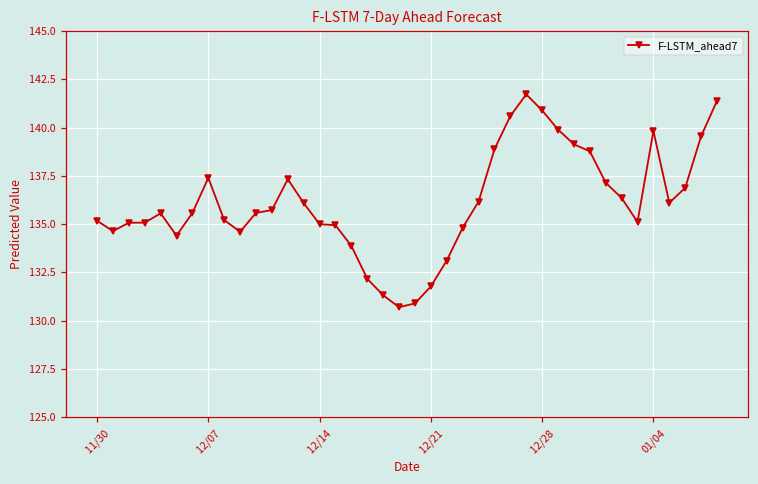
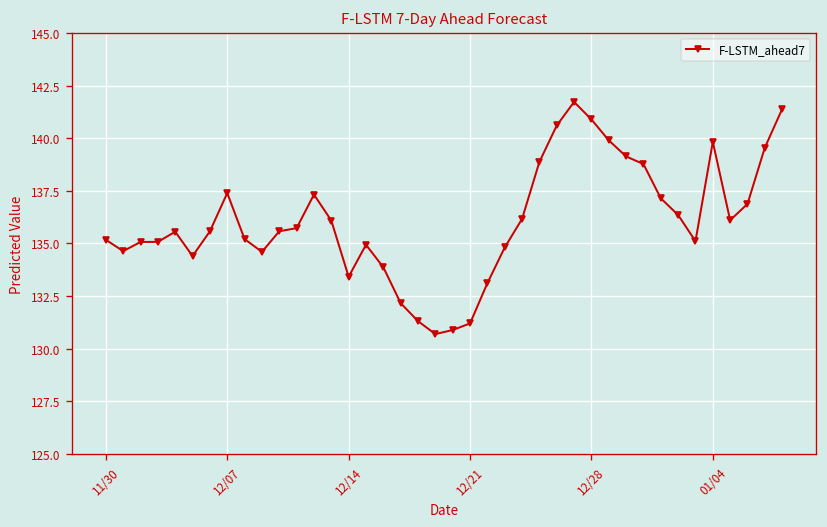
  {
    "11/30": 135.2,
    "12/07": 137.4,
-   "12/14": 135.0,
-   "12/21": 131.8,
+   "12/14": 133.4,
+   "12/21": 131.2,
    "12/28": 140.9,
    "01/04": 139.8
  }
